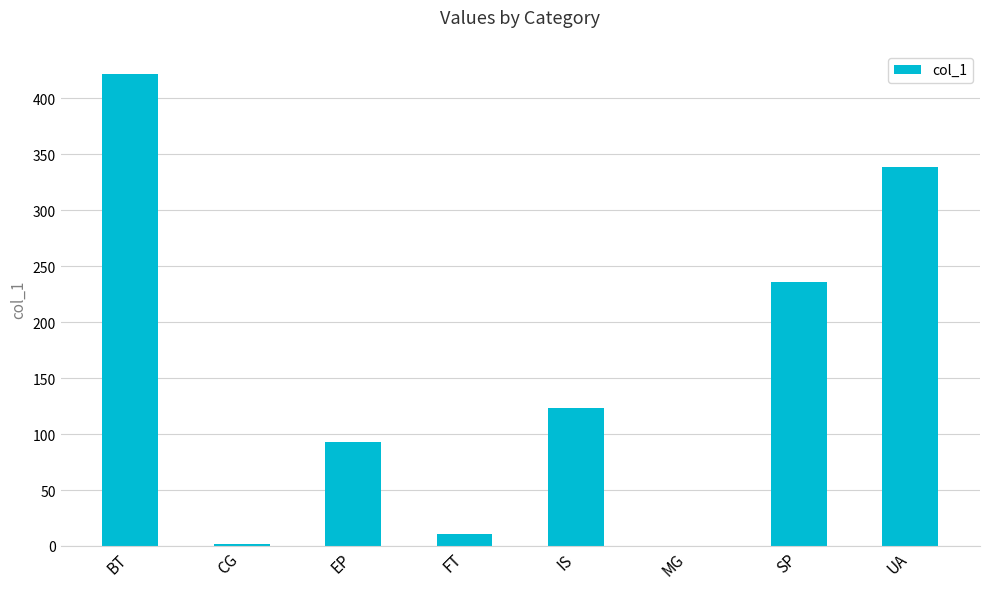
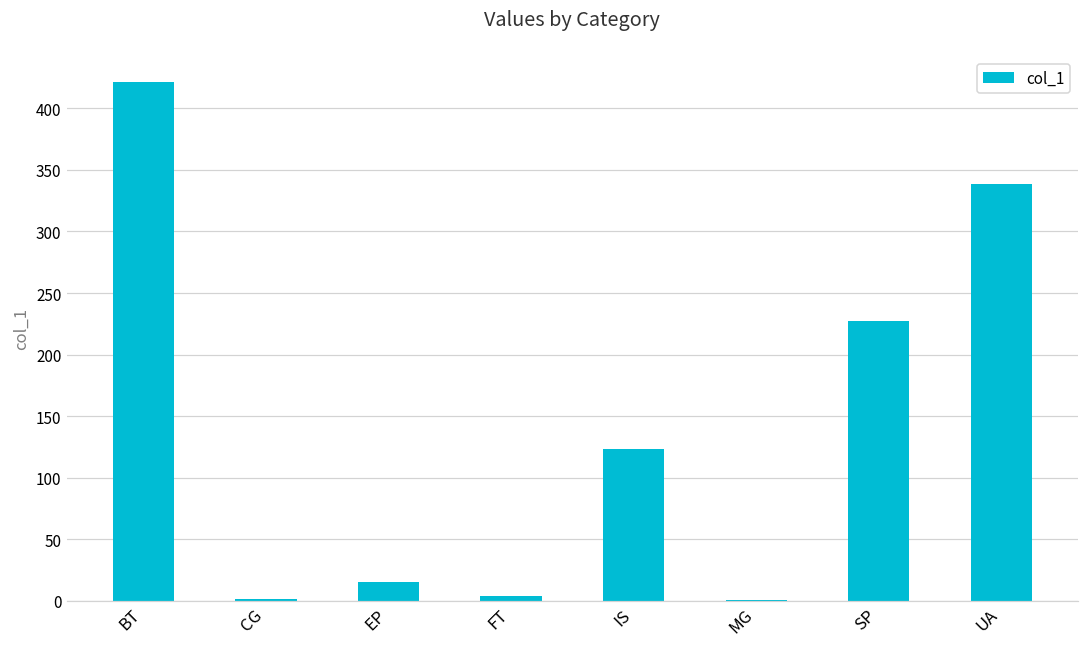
  {
    "BT": 422,
-   "EP": 93,
-   "FT": 11,
+   "EP": 15,
+   "FT": 4,
    "IS": 123,
-   "SP": 236,
+   "SP": 228,
    "UA": 339
  }
